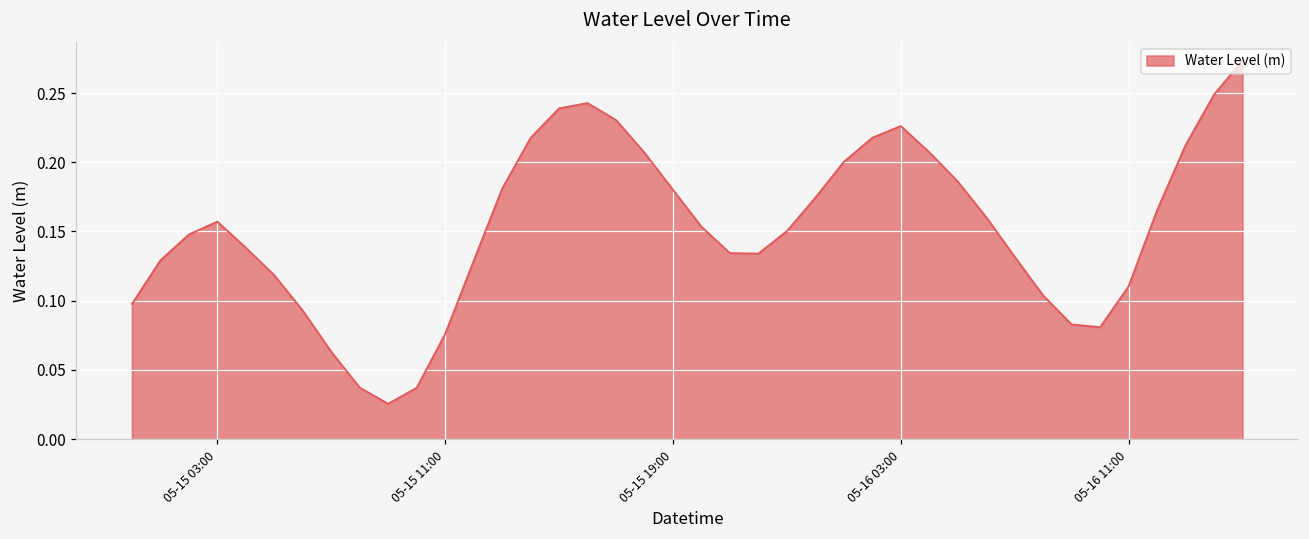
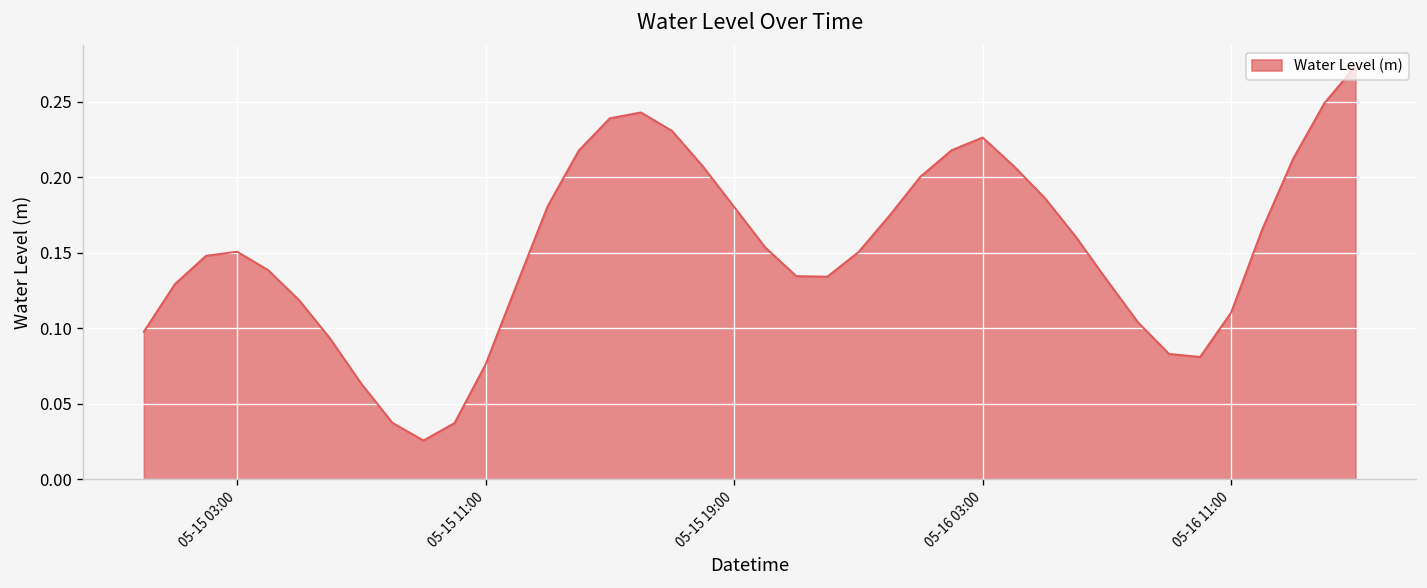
  {
-   "05-15 03:00": 0.157,
+   "05-15 03:00": 0.151,
    "05-15 11:00": 0.076,
    "05-15 19:00": 0.180,
    "05-16 03:00": 0.226,
    "05-16 11:00": 0.110
  }
